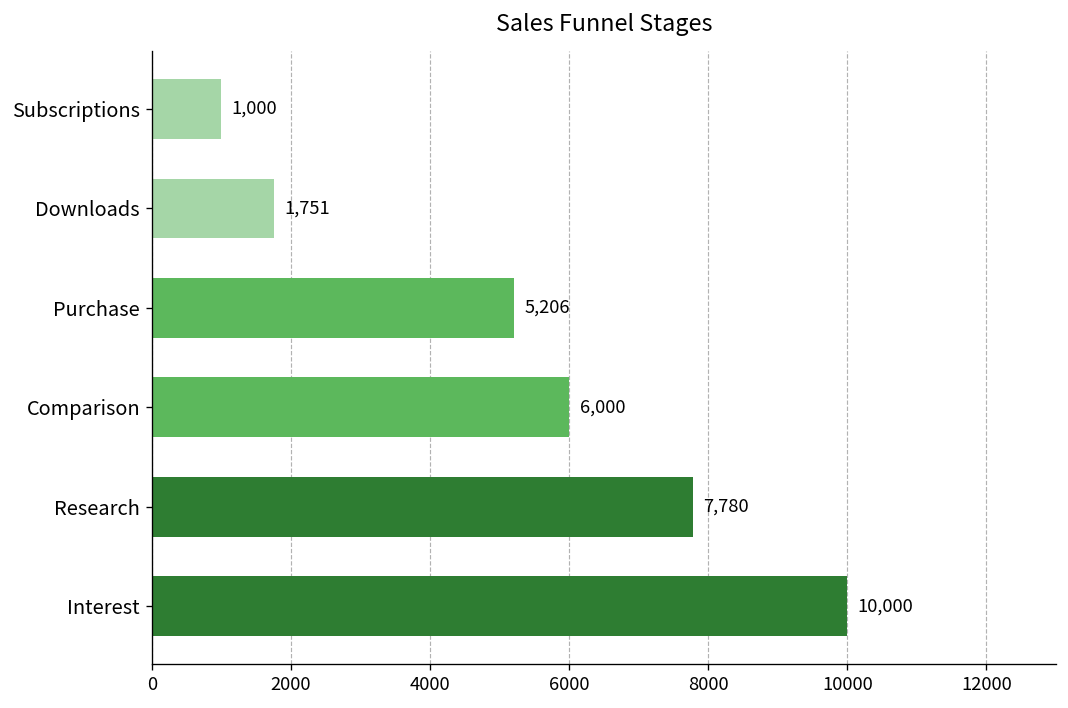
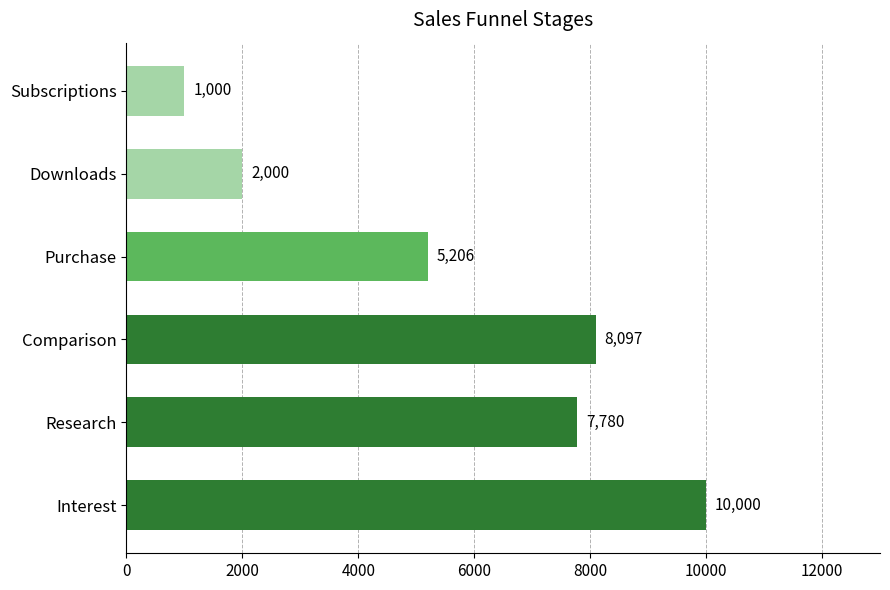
  {
    "Subscriptions": "1,000",
-   "Downloads": "1,751",
+   "Downloads": "2,000",
    "Purchase": "5,206",
-   "Comparison": "6,000",
+   "Comparison": "8,097",
    "Research": "7,780",
    "Interest": "10,000"
  }
